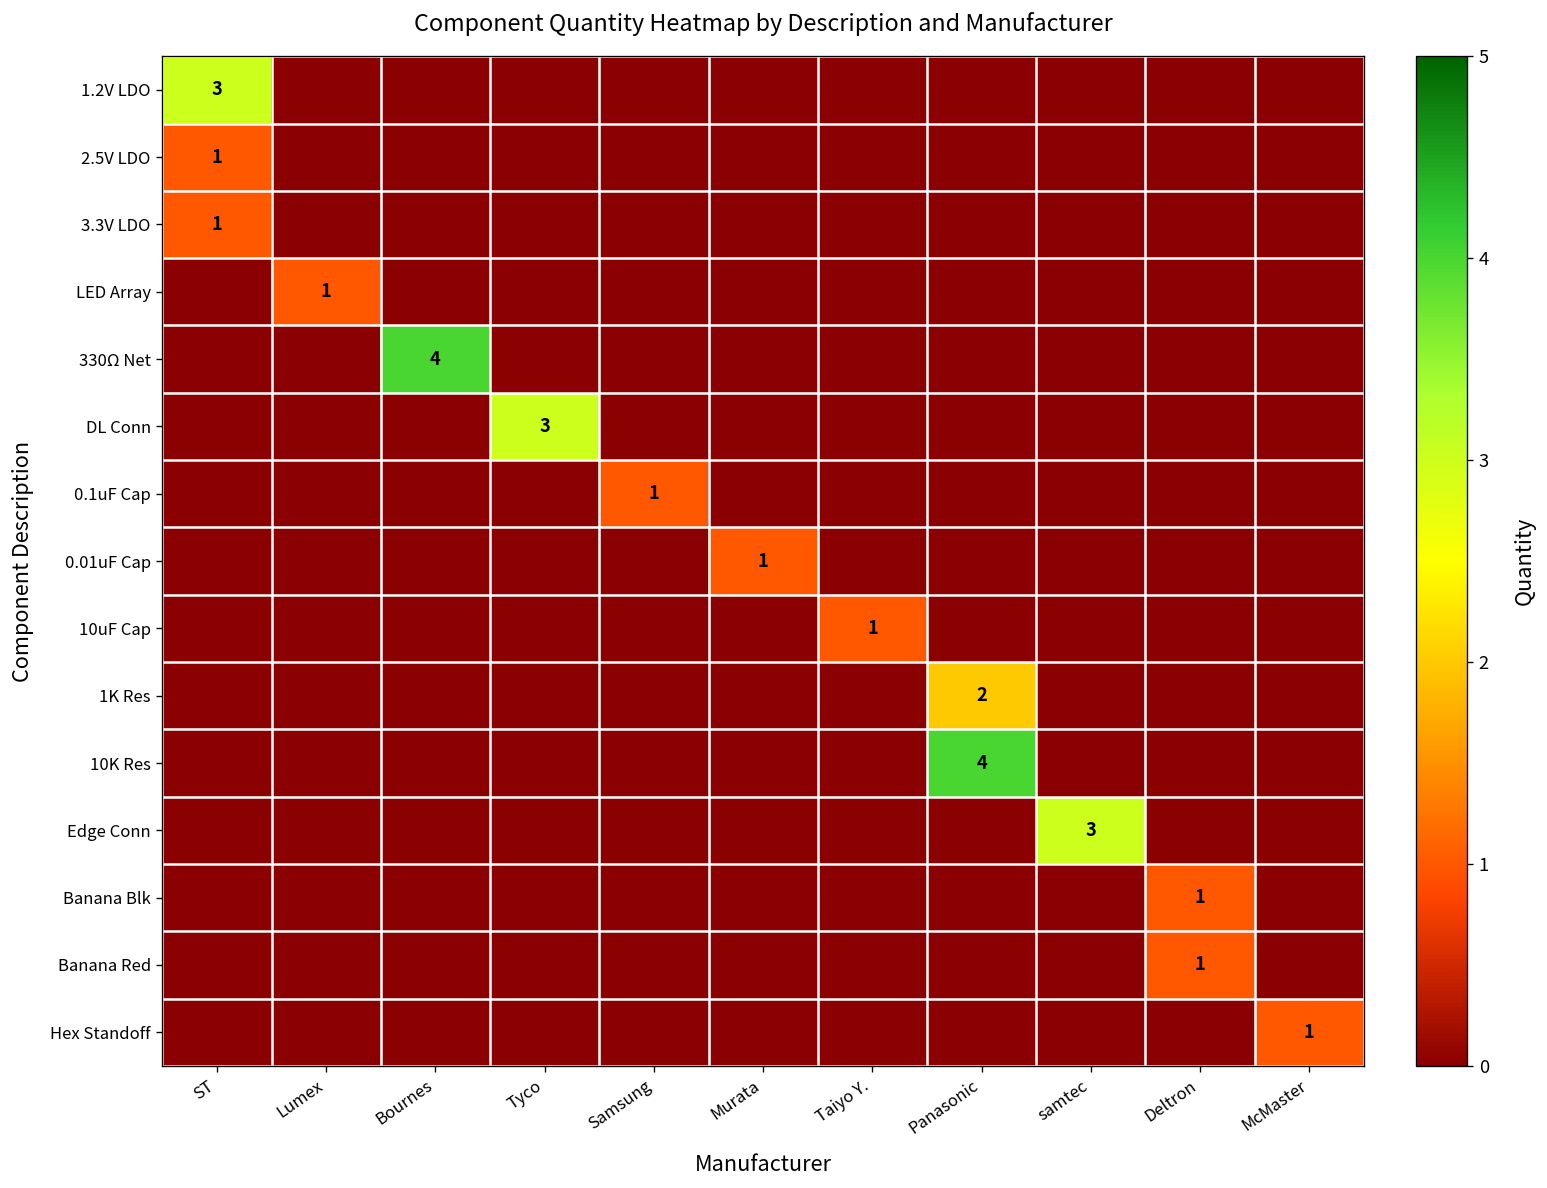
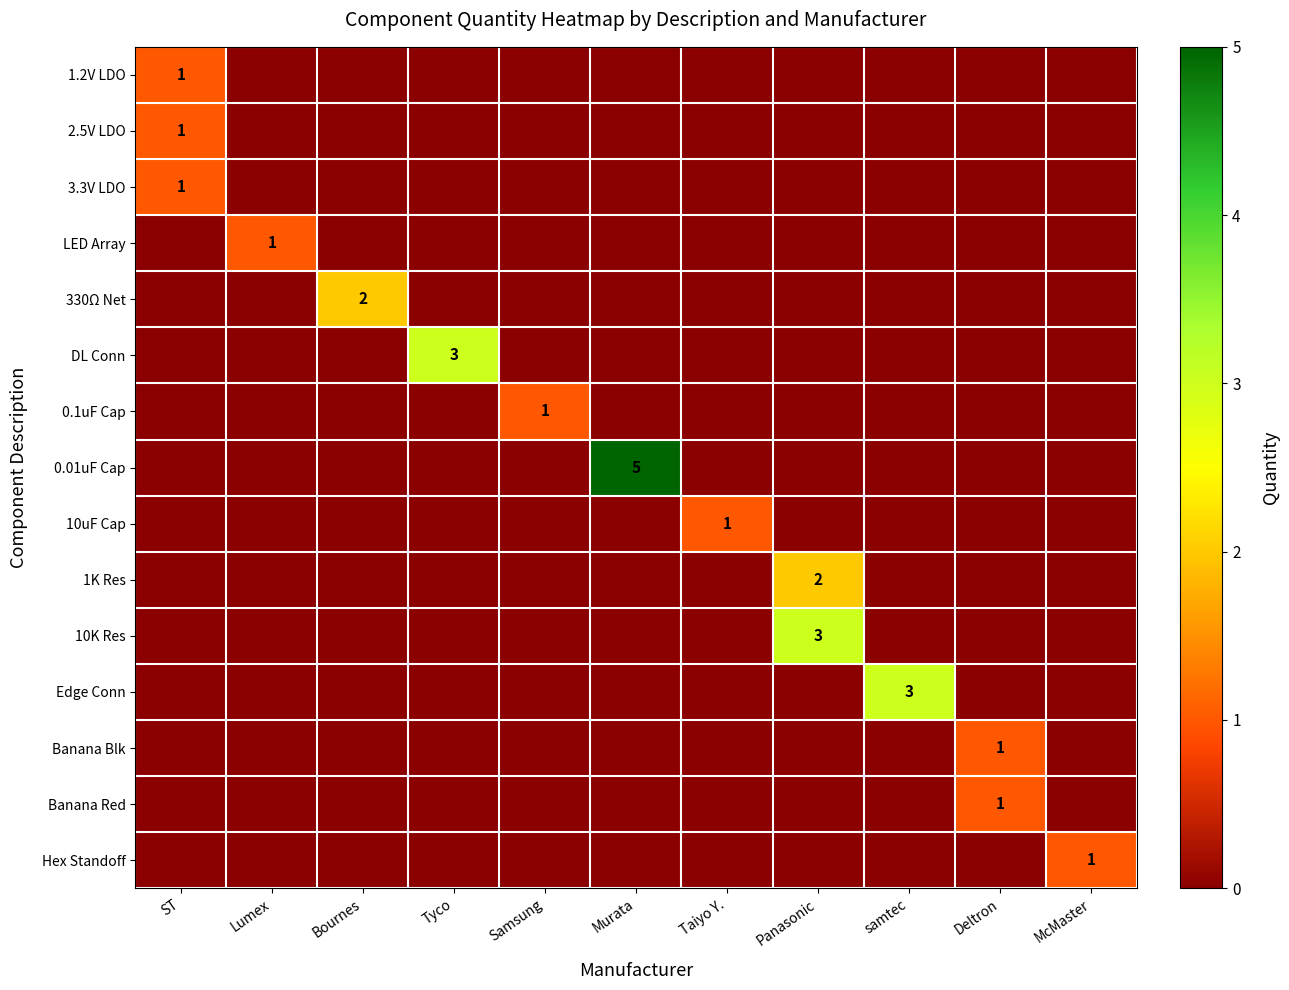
  {
    "1.2V LDO": {
-     "ST": 3
+     "ST": 1
    },
    "2.5V LDO": {
      "ST": 1
    },
    "3.3V LDO": {
      "ST": 1
    },
    "LED Array": {
      "Lumex": 1
    },
    "330Ω Net": {
-     "Bournes": 4
+     "Bournes": 2
    },
    "DL Conn": {
      "Tyco": 3
    },
    "0.1uF Cap": {
      "Samsung": 1
    },
    "0.01uF Cap": {
-     "Murata": 1
+     "Murata": 5
    },
    "10uF Cap": {
      "Taiyo Y.": 1
    },
    "1K Res": {
      "Panasonic": 2
    },
    "10K Res": {
-     "Panasonic": 4
+     "Panasonic": 3
    },
    "Edge Conn": {
      "samtec": 3
    },
    "Banana Blk": {
      "Deltron": 1
    },
    "Banana Red": {
      "Deltron": 1
    },
    "Hex Standoff": {
      "McMaster": 1
    }
  }
